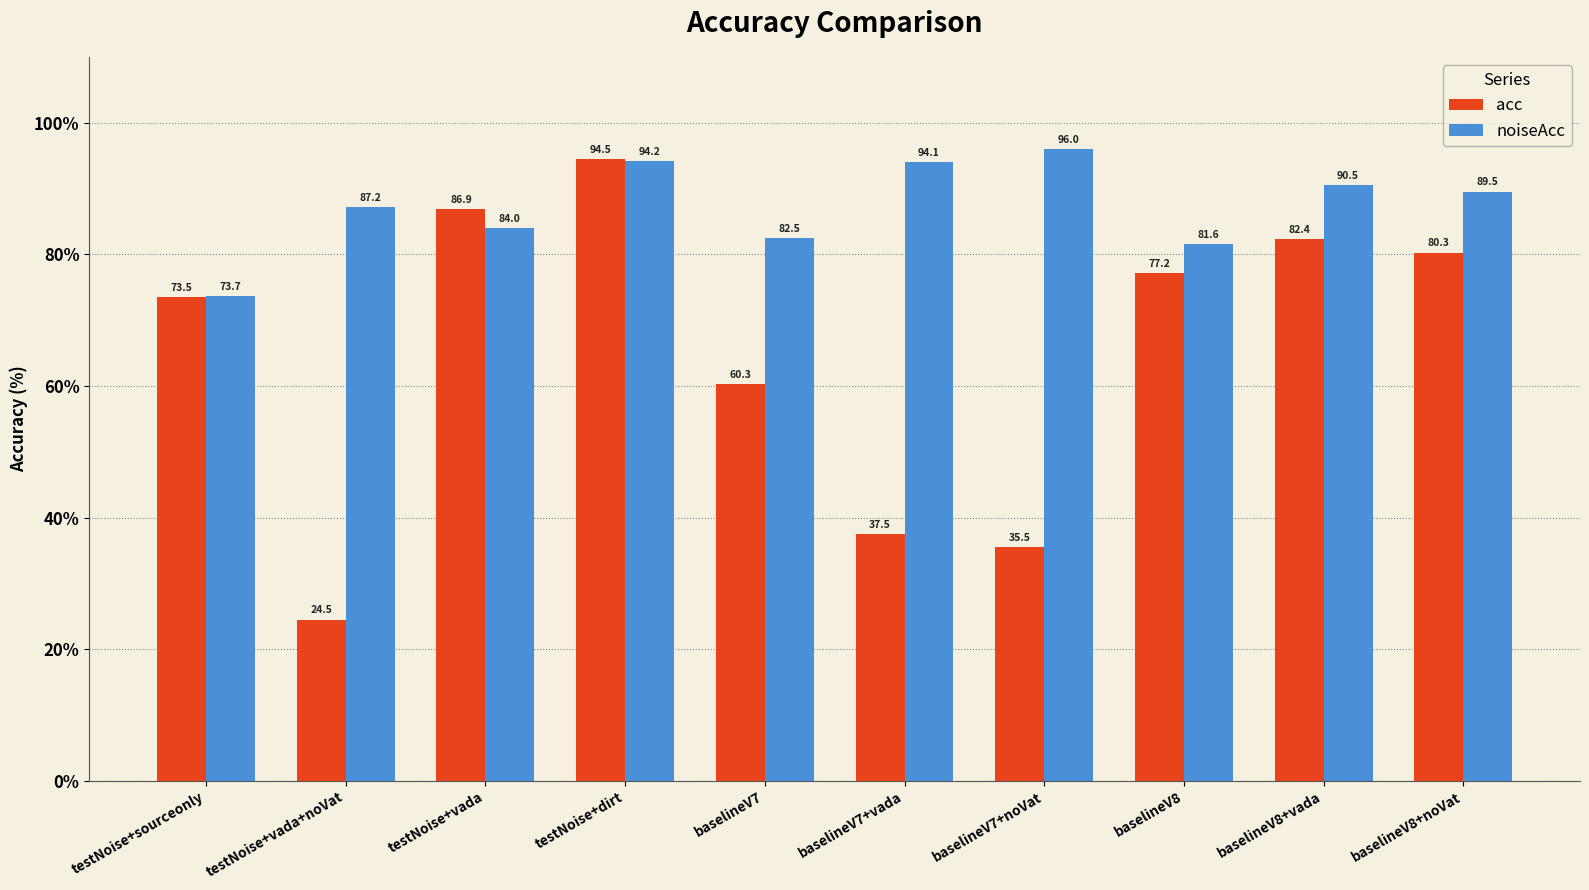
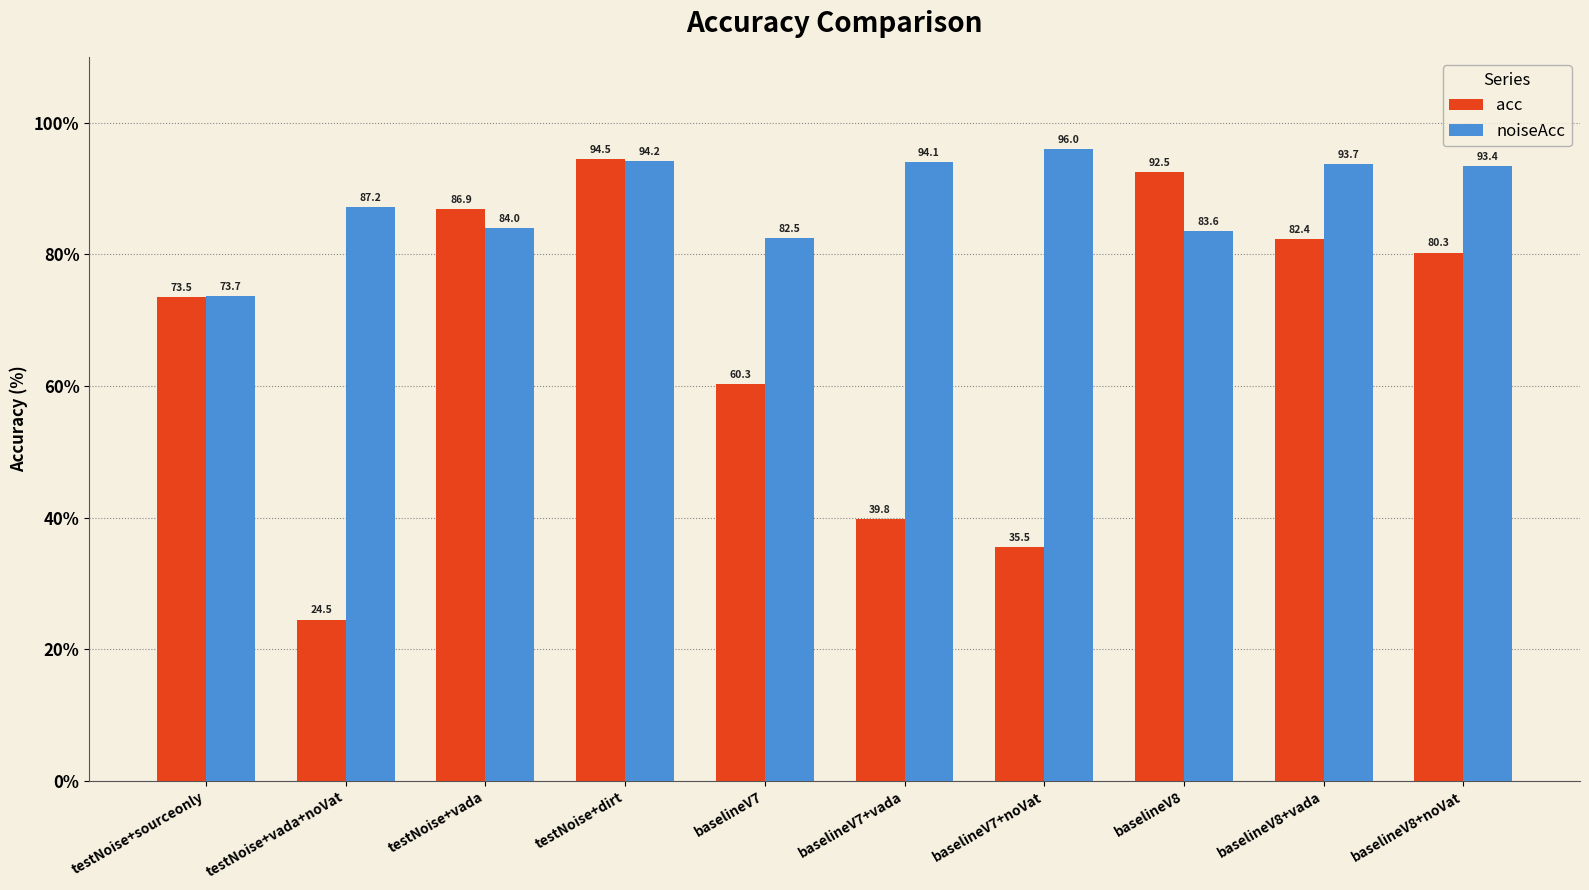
  {
    "acc": {
      "testNoise+sourceonly": 73.5,
      "testNoise+vada+noVat": 24.5,
      "testNoise+vada": 86.9,
      "testNoise+dirt": 94.5,
      "baselineV7": 60.3,
-     "baselineV7+vada": 37.5,
+     "baselineV7+vada": 39.8,
      "baselineV7+noVat": 35.5,
-     "baselineV8": 77.2,
+     "baselineV8": 92.5,
      "baselineV8+vada": 82.4,
      "baselineV8+noVat": 80.3
    },
    "noiseAcc": {
      "testNoise+sourceonly": 73.7,
      "testNoise+vada+noVat": 87.2,
      "testNoise+vada": 84.0,
      "testNoise+dirt": 94.2,
      "baselineV7": 82.5,
      "baselineV7+vada": 94.1,
      "baselineV7+noVat": 96.0,
-     "baselineV8": 81.6,
-     "baselineV8+vada": 90.5,
-     "baselineV8+noVat": 89.5
+     "baselineV8": 83.6,
+     "baselineV8+vada": 93.7,
+     "baselineV8+noVat": 93.4
    }
  }
